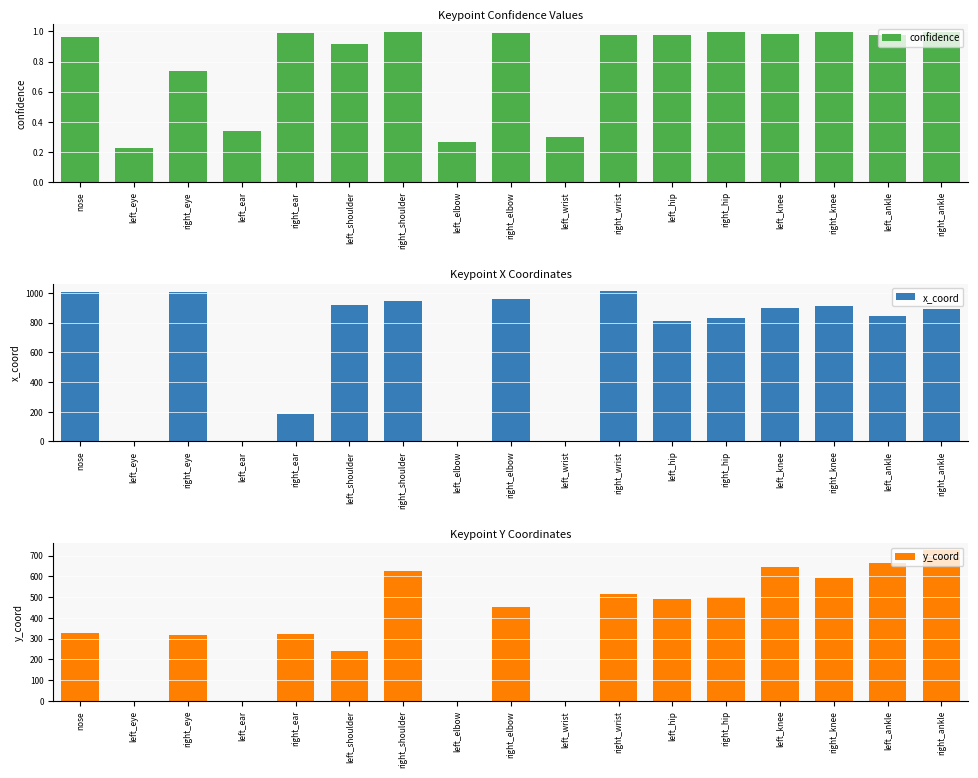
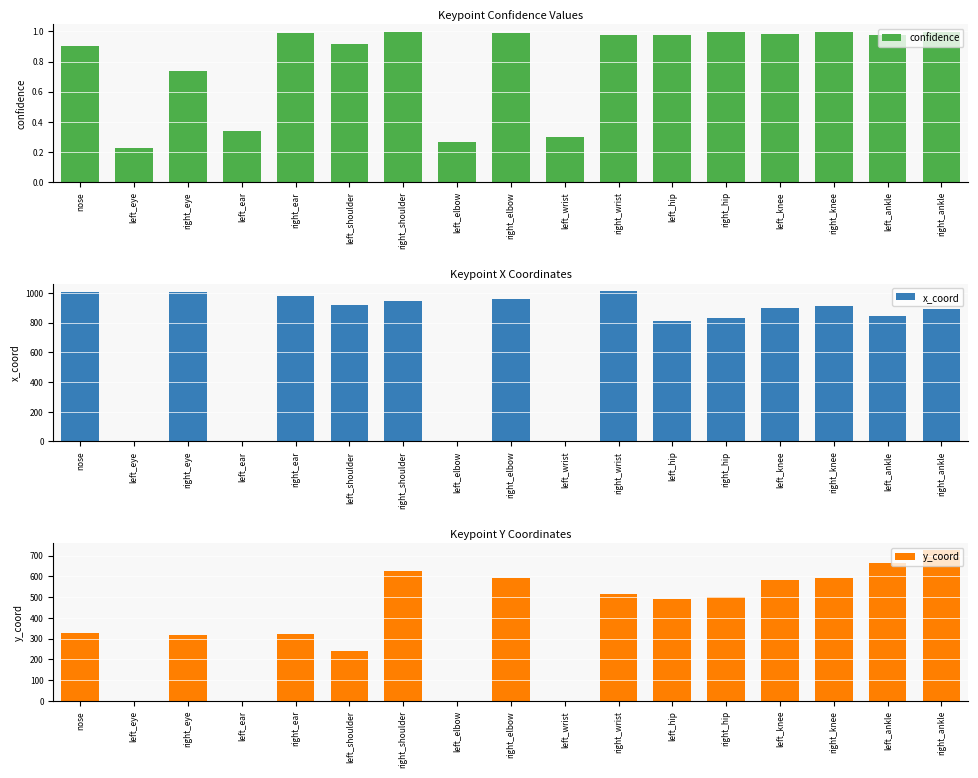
  {
    "Keypoint Confidence Values": {
-     "nose": 0.96,
+     "nose": 0.90,
      "left_eye": 0.22,
      "right_eye": 0.73,
      "left_ear": 0.34,
      "right_ear": 0.99,
      "left_shoulder": 0.92,
      "right_shoulder": 1.00,
      "left_elbow": 0.27,
      "right_elbow": 0.99,
      "left_wrist": 0.30,
      "right_wrist": 0.98,
      "left_hip": 0.97,
      "right_hip": 1.00,
      "left_knee": 0.98,
      "right_knee": 1.00
    },
    "Keypoint X Coordinates": {
      "nose": 1010,
      "left_eye": 0,
      "right_eye": 1000,
      "left_ear": 0,
-     "right_ear": 190,
+     "right_ear": 980,
      "left_shoulder": 920,
      "right_shoulder": 950,
      "left_elbow": 0,
      "right_elbow": 960,
      "left_wrist": 0,
      "right_wrist": 1010,
      "left_hip": 810,
      "right_hip": 830,
      "left_knee": 900,
      "right_knee": 910,
      "left_ankle": 840,
      "right_ankle": 890
    },
    "Keypoint Y Coordinates": {
      "nose": 330,
      "left_eye": 0,
      "right_eye": 320,
      "left_ear": 0,
      "right_ear": 320,
      "left_shoulder": 240,
      "right_shoulder": 620,
      "left_elbow": 0,
-     "right_elbow": 450,
+     "right_elbow": 590,
      "left_wrist": 0,
      "right_wrist": 520,
      "left_hip": 490,
      "right_hip": 500,
-     "left_knee": 650,
+     "left_knee": 580,
      "right_knee": 590,
      "left_ankle": 660
    }
  }
